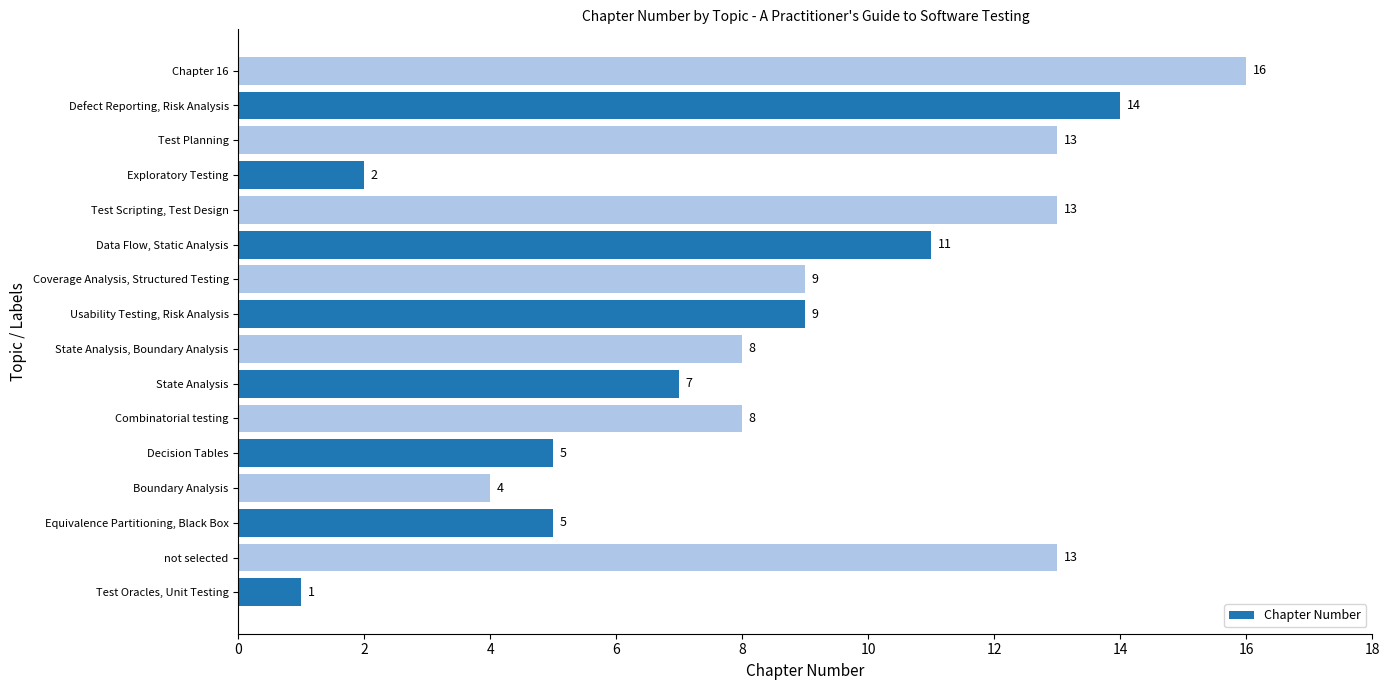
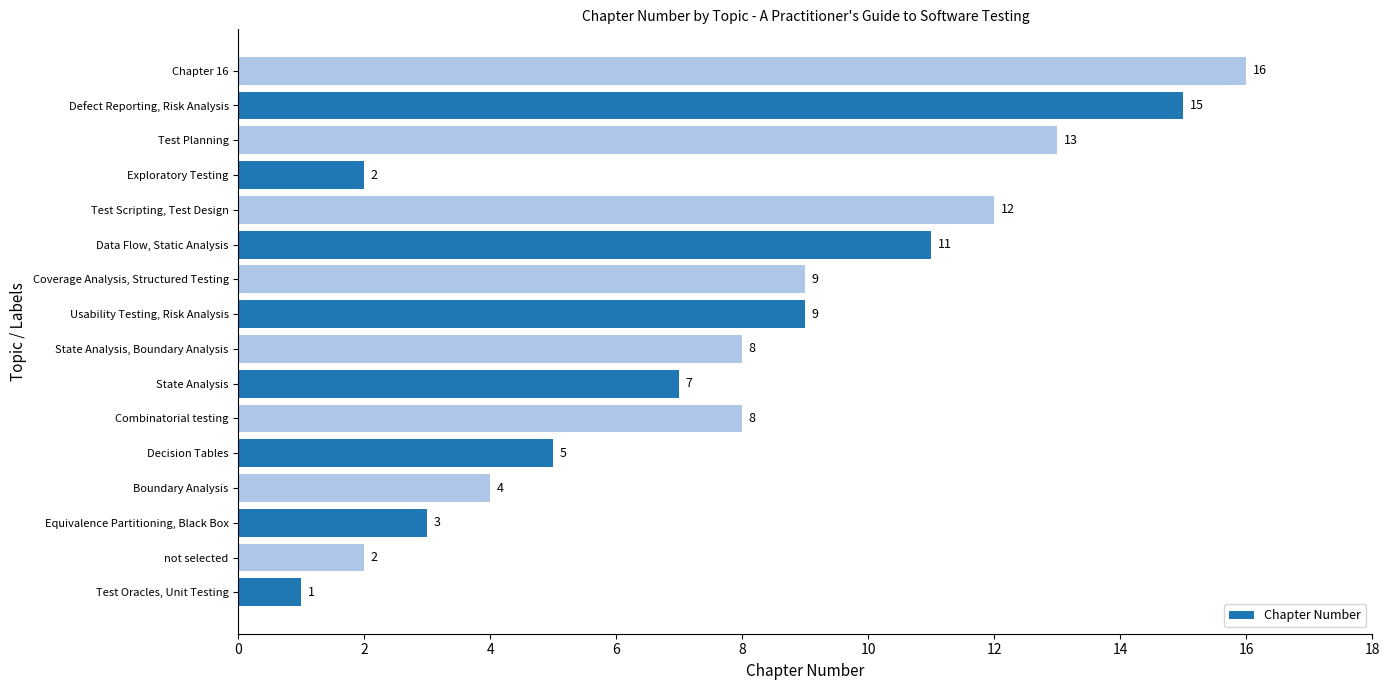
  {
    "Chapter 16": 16,
-   "Defect Reporting, Risk Analysis": 14,
+   "Defect Reporting, Risk Analysis": 15,
    "Test Planning": 13,
    "Exploratory Testing": 2,
-   "Test Scripting, Test Design": 13,
+   "Test Scripting, Test Design": 12,
    "Data Flow, Static Analysis": 11,
    "Coverage Analysis, Structured Testing": 9,
    "Usability Testing, Risk Analysis": 9,
    "State Analysis, Boundary Analysis": 8,
    "State Analysis": 7,
    "Combinatorial testing": 8,
    "Decision Tables": 5,
    "Boundary Analysis": 4,
-   "Equivalence Partitioning, Black Box": 5,
-   "not selected": 13,
+   "Equivalence Partitioning, Black Box": 3,
+   "not selected": 2,
    "Test Oracles, Unit Testing": 1
  }
